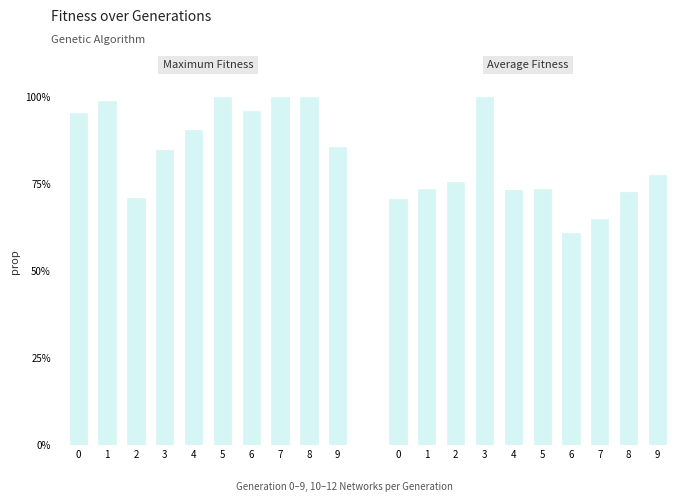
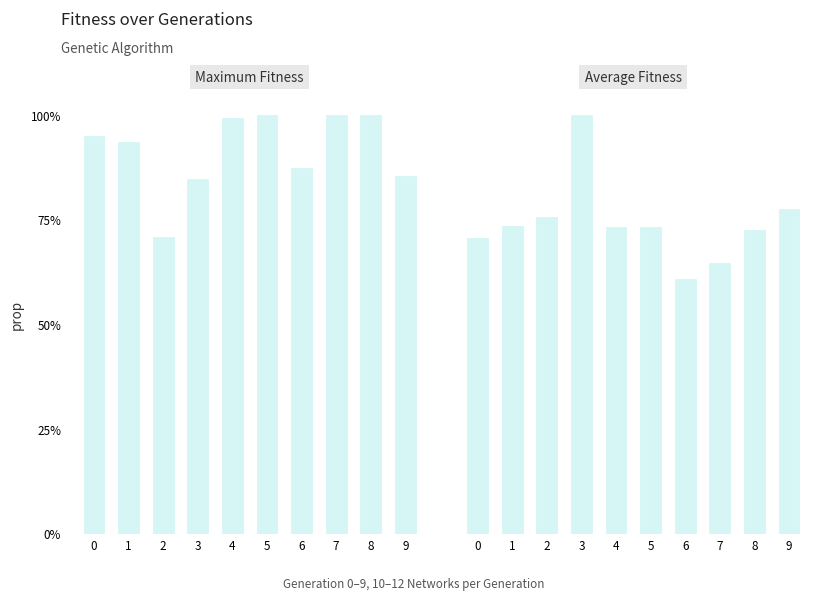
  {
    "Maximum Fitness": {
      "0": "95%",
-     "1": "99%",
+     "1": "94%",
      "2": "71%",
      "3": "85%",
-     "4": "90%",
+     "4": "99%",
      "5": "100%",
-     "6": "96%",
+     "6": "88%",
      "7": "100%",
      "8": "100%",
      "9": "85%"
    }
  }
